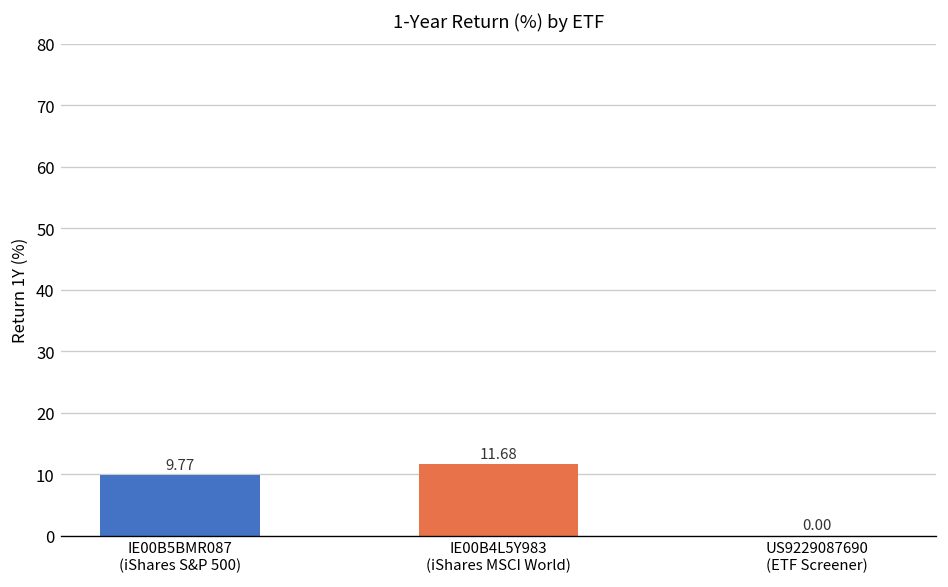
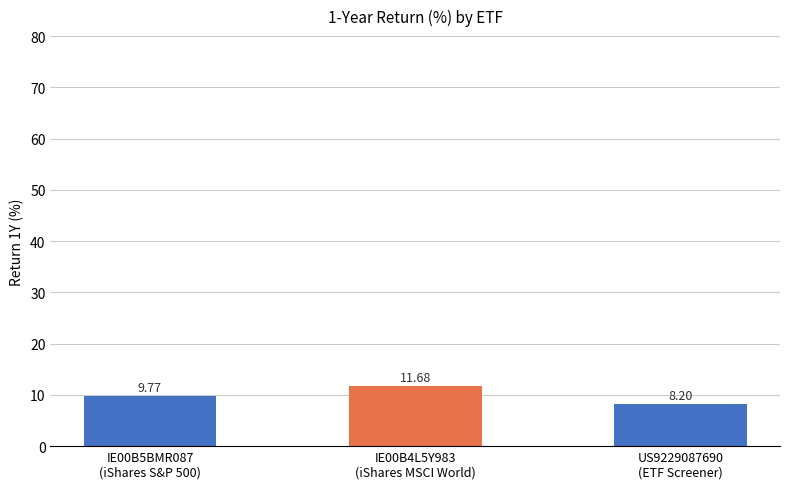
  {
    "IE00B5BMR087 (iShares S&P 500)": 9.77,
    "IE00B4L5Y983 (iShares MSCI World)": 11.68,
-   "US9229087690 (ETF Screener)": 0.00
+   "US9229087690 (ETF Screener)": 8.20
  }
